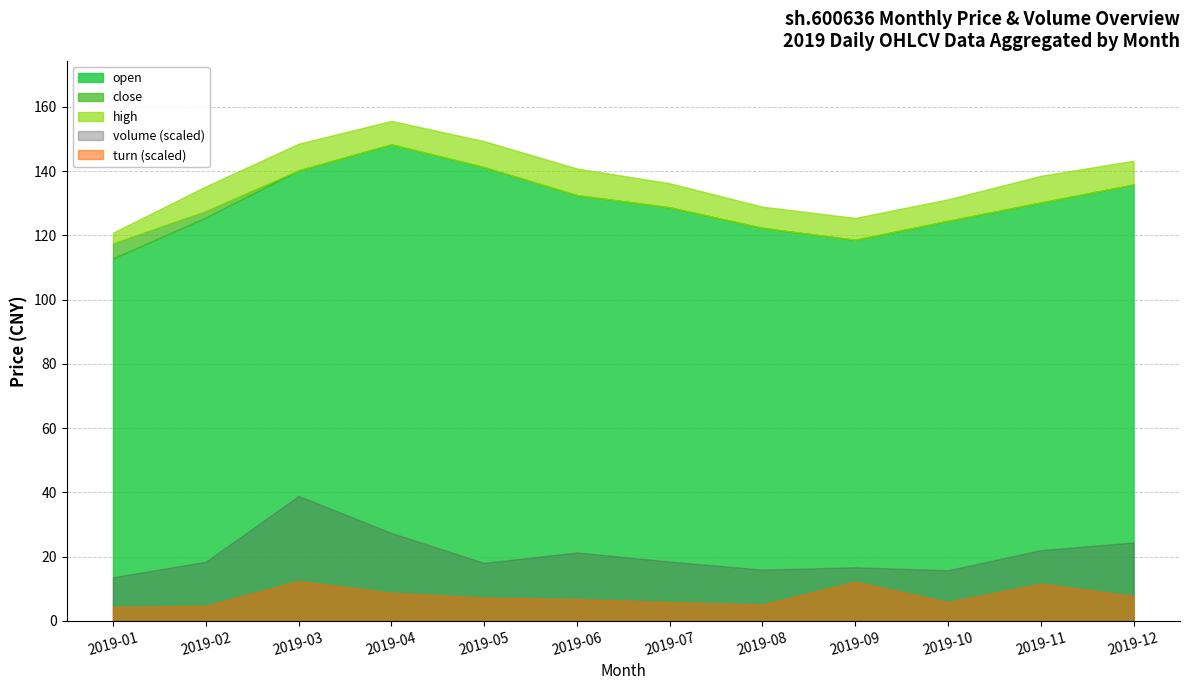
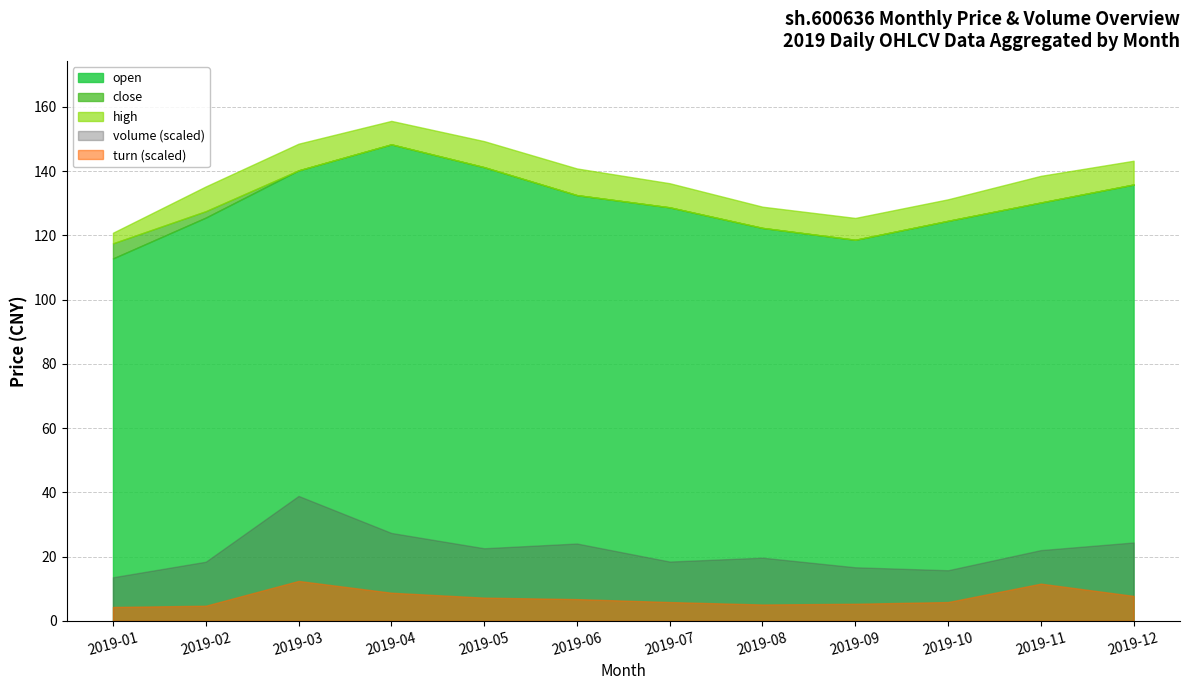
  {
    "volume (scaled)": {
      "2019-01": 14,
      "2019-02": 18,
      "2019-03": 39,
      "2019-04": 27,
-     "2019-05": 18,
-     "2019-06": 21,
+     "2019-05": 23,
+     "2019-06": 24,
      "2019-07": 18,
-     "2019-08": 16,
+     "2019-08": 20,
      "2019-09": 17,
      "2019-10": 16,
      "2019-11": 22,
      "2019-12": 24
    },
    "turn (scaled)": {
      "2019-01": 4,
      "2019-02": 5,
      "2019-03": 12,
      "2019-04": 9,
      "2019-05": 7,
      "2019-06": 7,
      "2019-07": 6,
      "2019-08": 5,
-     "2019-09": 12,
+     "2019-09": 5,
      "2019-10": 6,
      "2019-11": 12,
      "2019-12": 8
    }
  }
